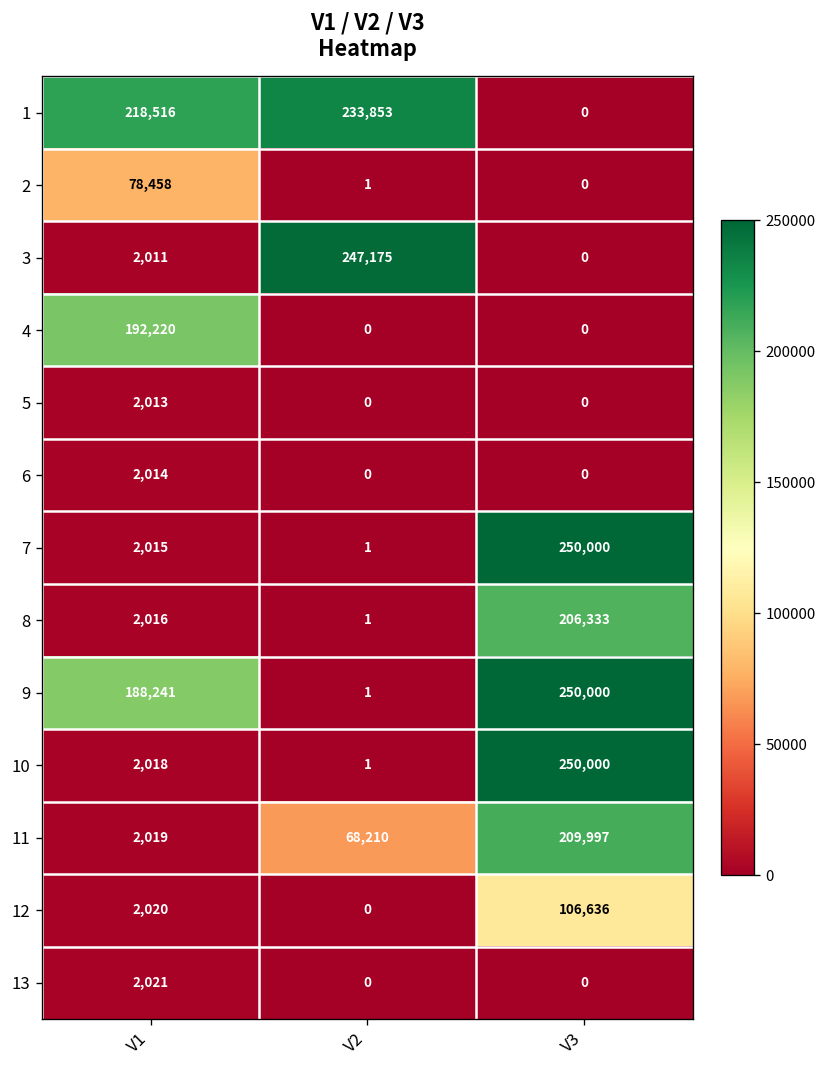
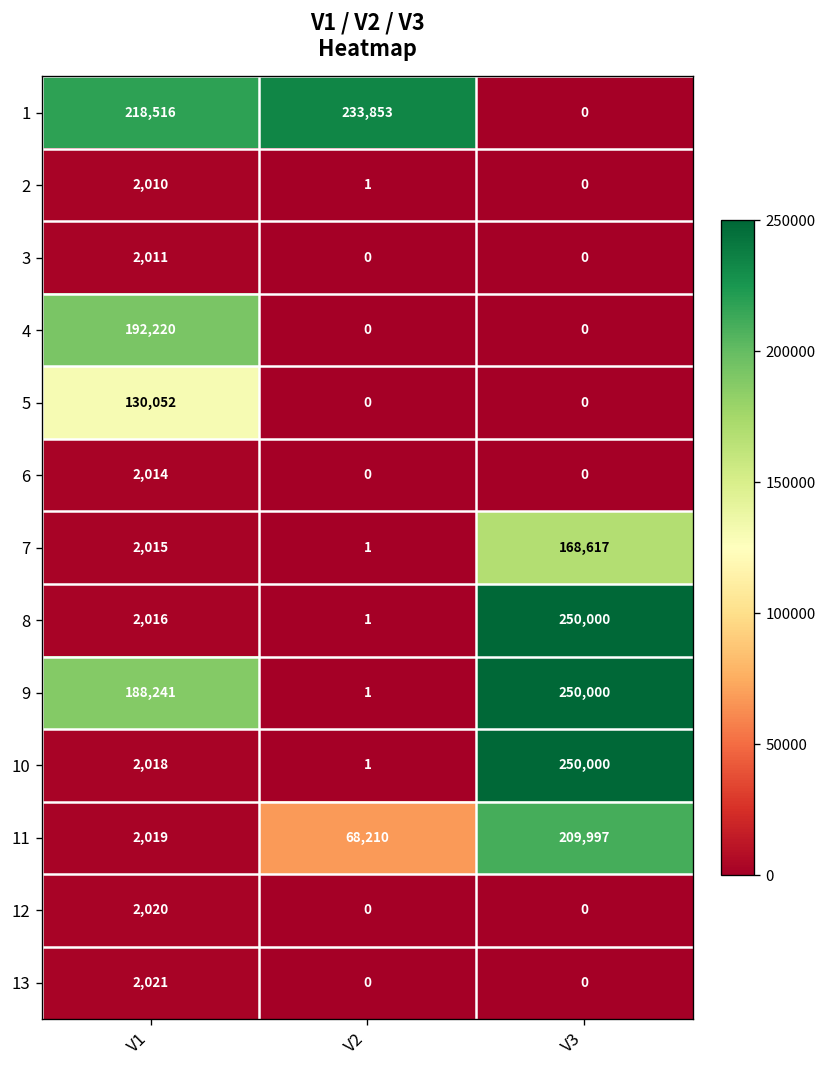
  {
    "1": {
      "V1": "218,516",
      "V2": "233,853",
      "V3": "0"
    },
    "2": {
-     "V1": "78,458",
+     "V1": "2,010",
      "V2": "1",
      "V3": "0"
    },
    "3": {
      "V1": "2,011",
-     "V2": "247,175",
+     "V2": "0",
      "V3": "0"
    },
    "4": {
      "V1": "192,220",
      "V2": "0",
      "V3": "0"
    },
    "5": {
-     "V1": "2,013",
+     "V1": "130,052",
      "V2": "0",
      "V3": "0"
    },
    "6": {
      "V1": "2,014",
      "V2": "0",
      "V3": "0"
    },
    "7": {
      "V1": "2,015",
      "V2": "1",
-     "V3": "250,000"
+     "V3": "168,617"
    },
    "8": {
      "V1": "2,016",
      "V2": "1",
-     "V3": "206,333"
+     "V3": "250,000"
    },
    "9": {
      "V1": "188,241",
      "V2": "1",
      "V3": "250,000"
    },
    "10": {
      "V1": "2,018",
      "V2": "1",
      "V3": "250,000"
    },
    "11": {
      "V1": "2,019",
      "V2": "68,210",
      "V3": "209,997"
    },
    "12": {
      "V1": "2,020",
      "V2": "0",
-     "V3": "106,636"
+     "V3": "0"
    },
    "13": {
      "V1": "2,021",
      "V2": "0",
      "V3": "0"
    }
  }
